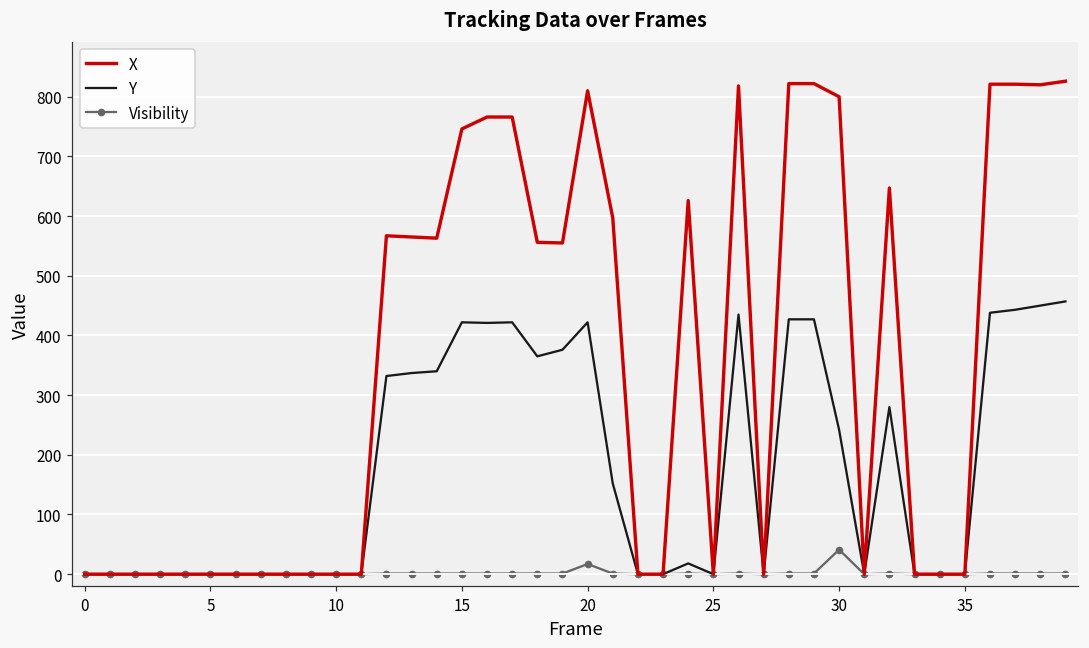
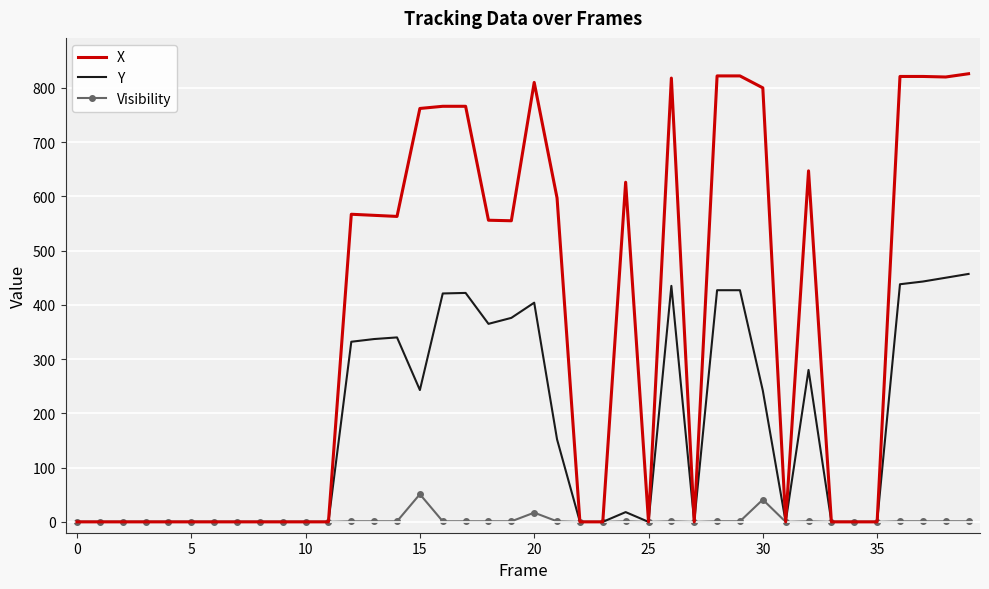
  {
    "X": {
-     "15": 750,
+     "15": 760,
      "20": 810,
      "30": 800
    },
    "Y": {
-     "15": 420,
-     "20": 420,
+     "15": 240,
+     "20": 400,
      "30": 240
    },
    "Visibility": {
-     "15": 0,
+     "15": 50,
      "20": 20,
      "30": 40
    }
  }
